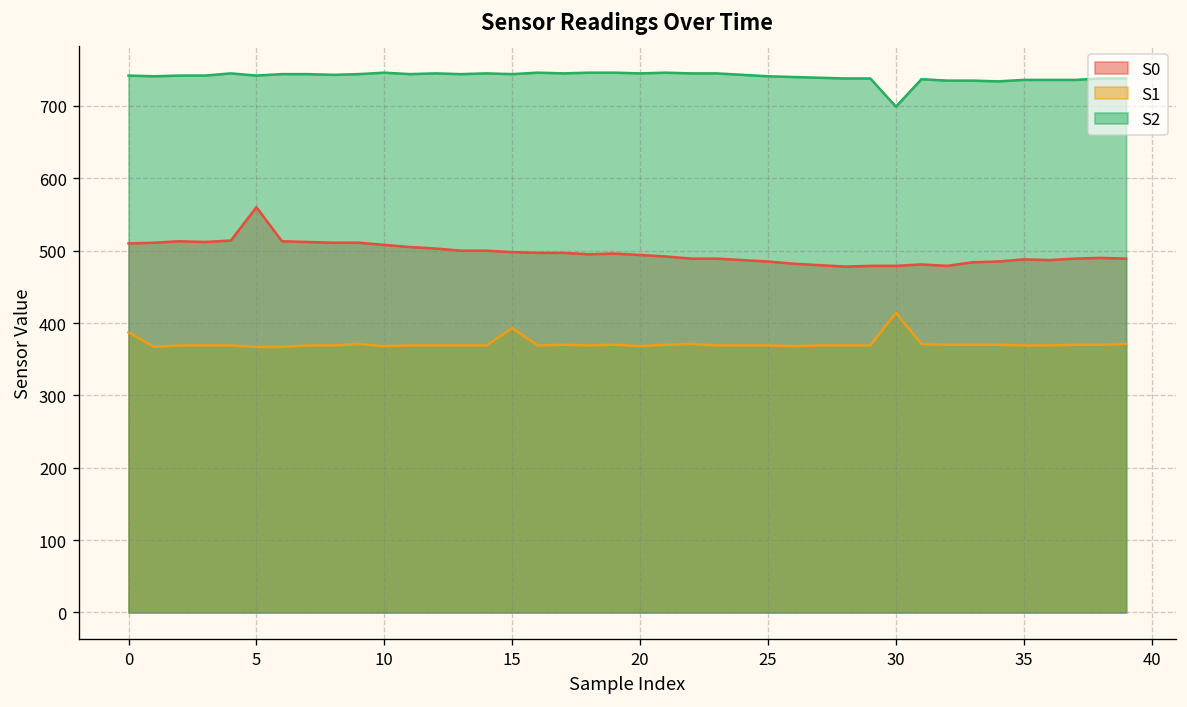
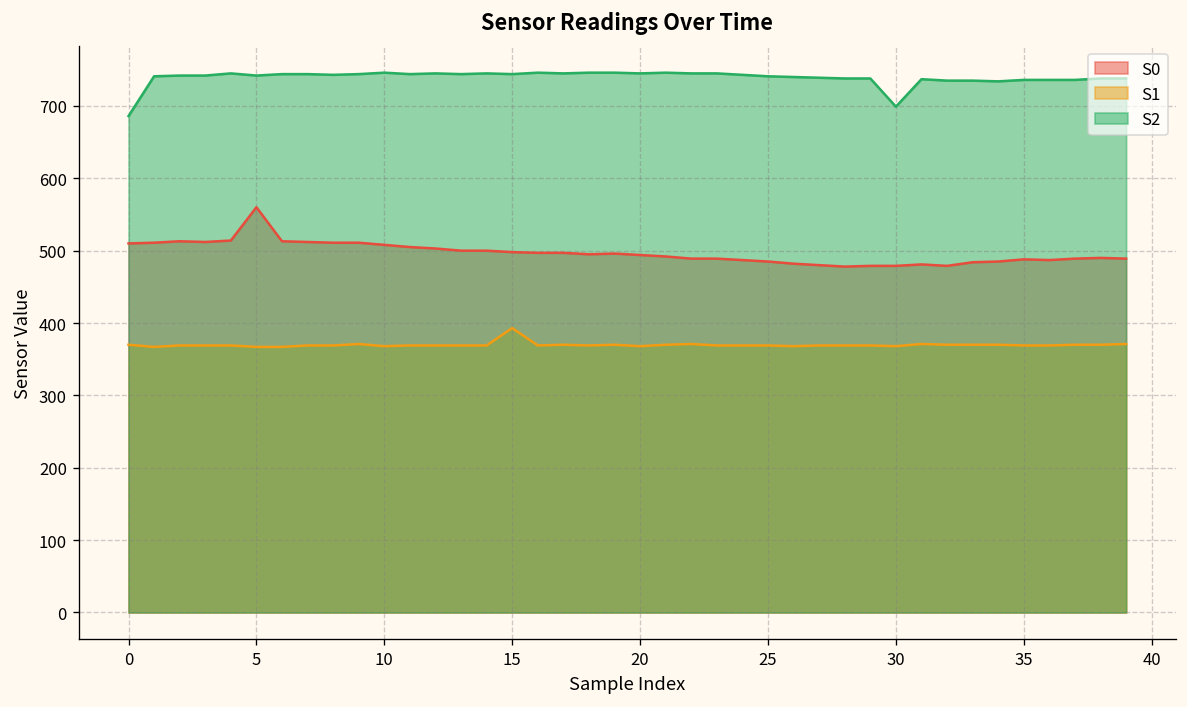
  {
    "S0": {
      "0": 510,
      "5": 560,
      "10": 510,
      "15": 500,
      "20": 490,
      "25": 490,
      "30": 480,
      "35": 490
    },
    "S1": {
-     "0": 390,
+     "0": 370,
      "5": 370,
      "10": 370,
      "15": 390,
      "20": 370,
      "25": 370,
-     "30": 410,
+     "30": 370,
      "35": 370
    },
    "S2": {
-     "0": 740,
+     "0": 690,
      "5": 740,
      "10": 750,
      "15": 740,
      "20": 750,
      "25": 740,
      "30": 700,
      "35": 740
    }
  }
